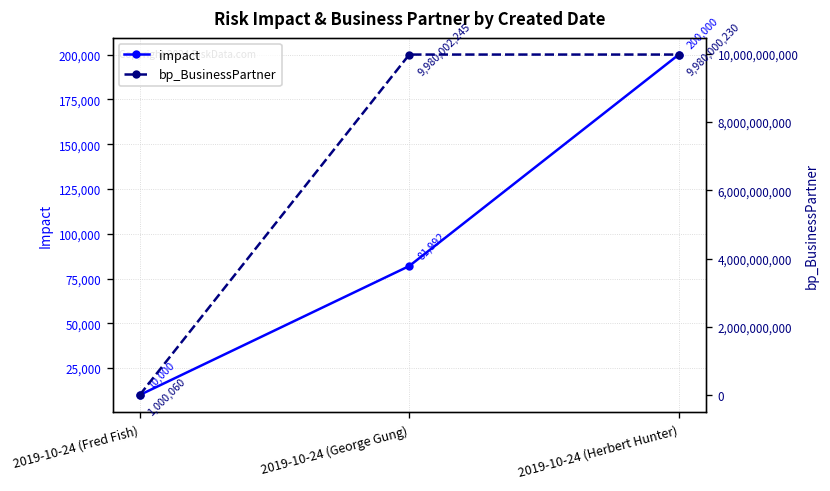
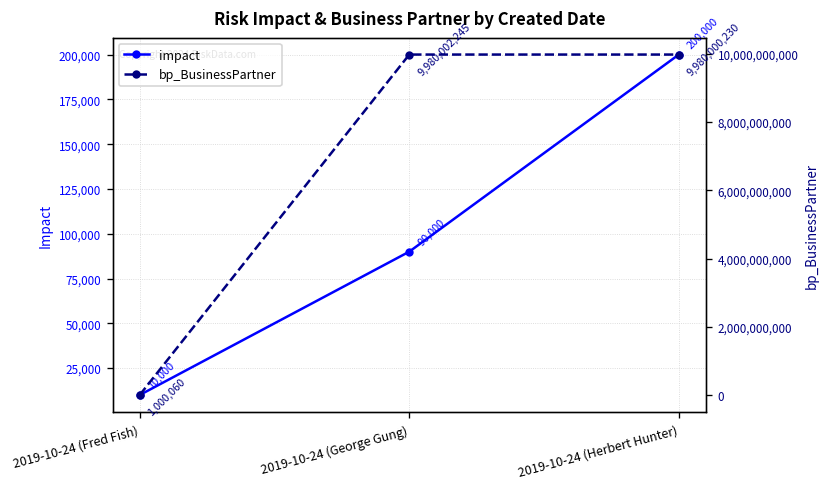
  {
    "impact": {
-     "2019-10-24 (George Gung)": "81,992"
+     "2019-10-24 (George Gung)": "90,000"
    },
    "bp_BusinessPartner": {
      "2019-10-24 (George Gung)": "9,980,002,245"
    }
  }
